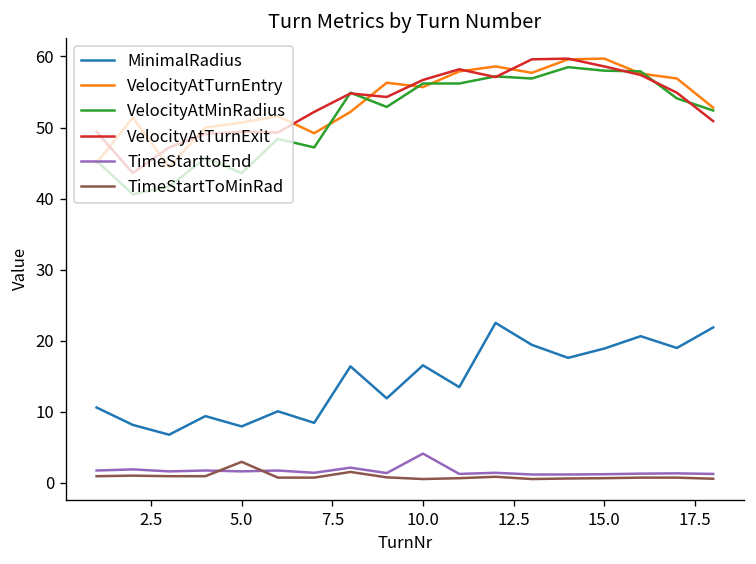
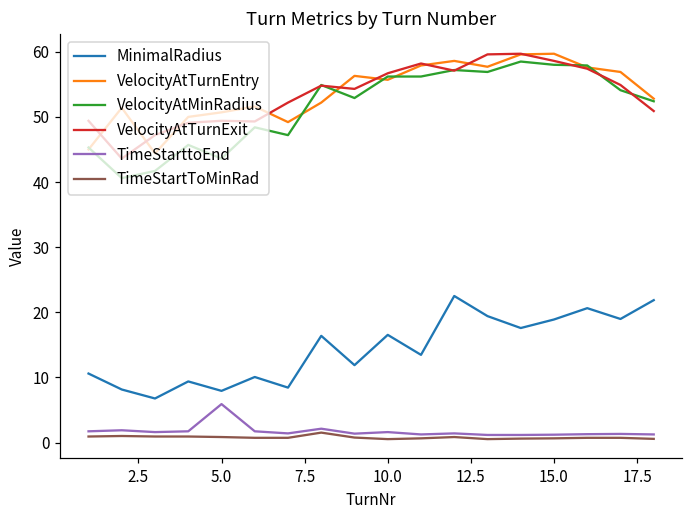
  {
    "MinimalRadius": {
      "5.0": 8,
      "10.0": 17,
      "15.0": 19
    },
    "VelocityAtTurnEntry": {
      "10.0": 56,
      "15.0": 60
    },
    "VelocityAtMinRadius": {
      "10.0": 56,
      "15.0": 58
    },
    "VelocityAtTurnExit": {
      "10.0": 57,
      "15.0": 59
    },
    "TimeStarttoEnd": {
-     "5.0": 2,
-     "10.0": 4,
+     "5.0": 6,
+     "10.0": 2,
      "15.0": 1
    },
    "TimeStartToMinRad": {
-     "5.0": 3,
+     "5.0": 1,
      "10.0": 1,
      "15.0": 1
    }
  }
